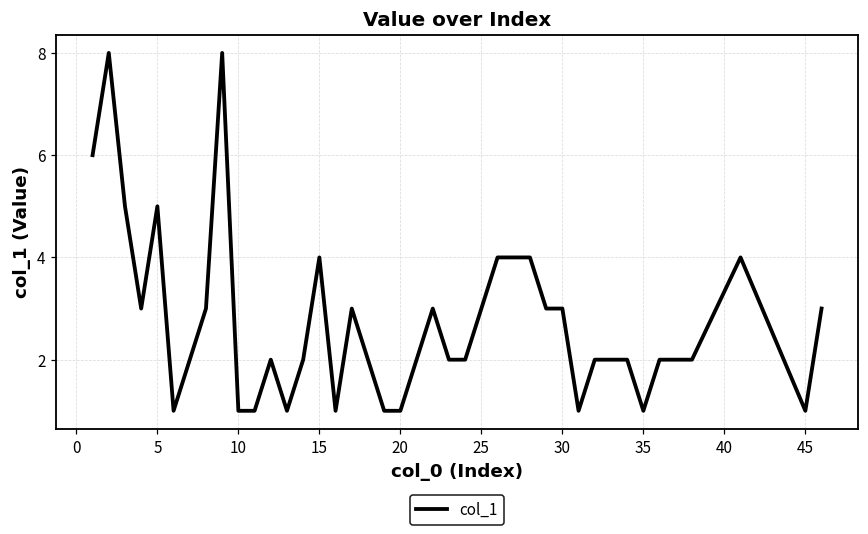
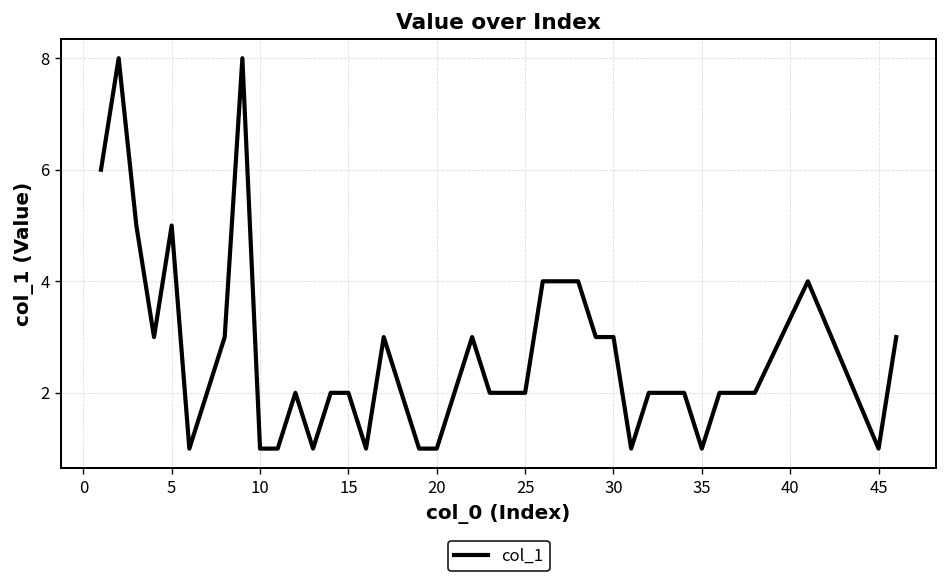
  {
    "5": 5,
    "10": 1,
-   "15": 4,
+   "15": 2,
    "20": 1,
-   "25": 3,
+   "25": 2,
    "30": 3,
    "35": 1,
    "45": 1
  }
